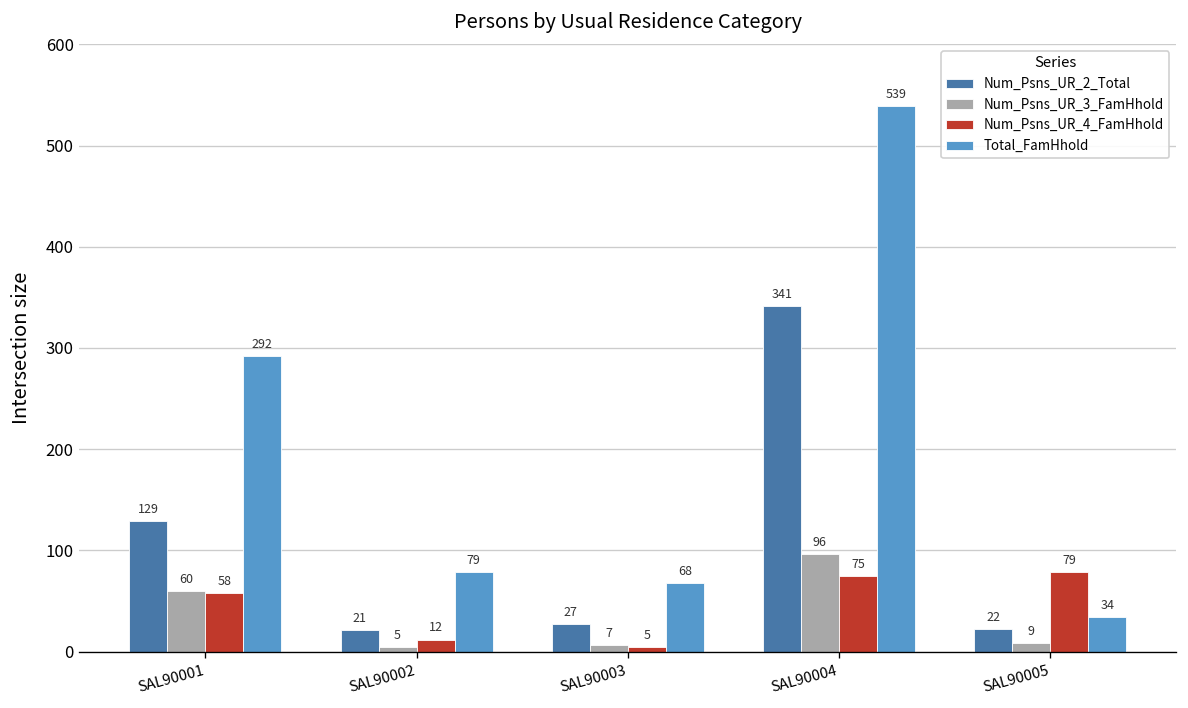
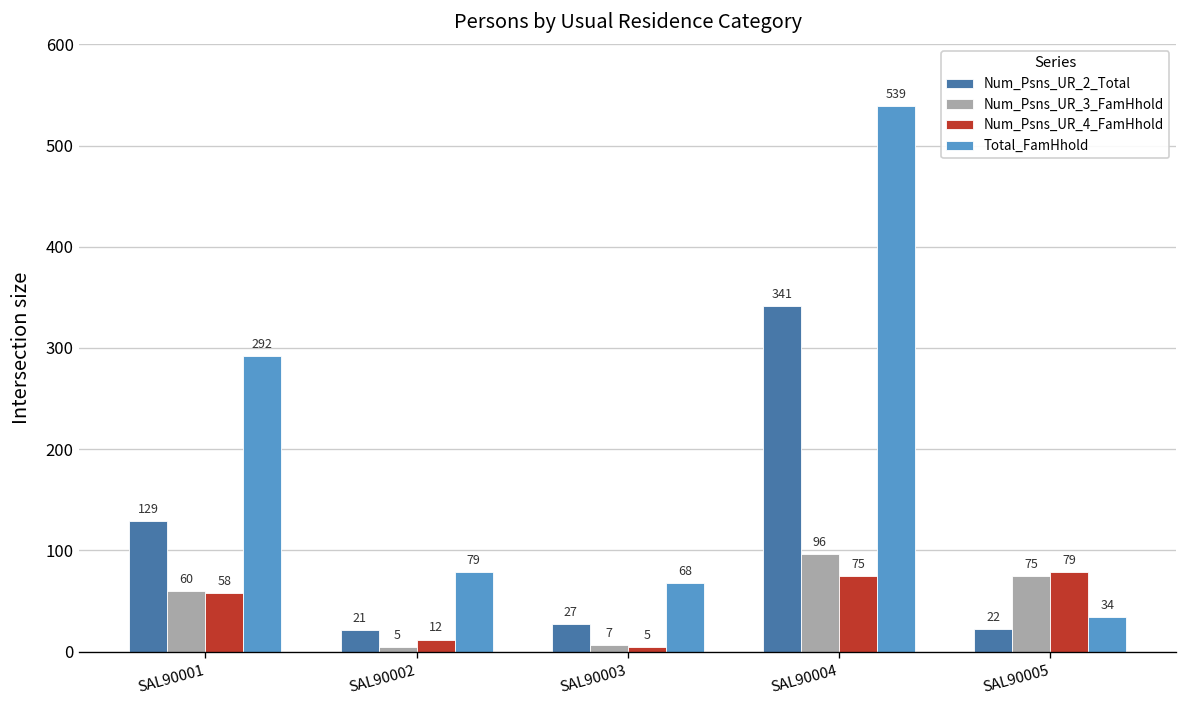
  {
    "Num_Psns_UR_3_FamHhold": {
      "SAL90001": 60,
      "SAL90002": 5,
      "SAL90003": 7,
      "SAL90004": 96,
-     "SAL90005": 9
+     "SAL90005": 75
    },
    "Num_Psns_UR_4_FamHhold": {
      "SAL90001": 58,
      "SAL90002": 12,
      "SAL90003": 5,
      "SAL90004": 75,
      "SAL90005": 79
    }
  }
